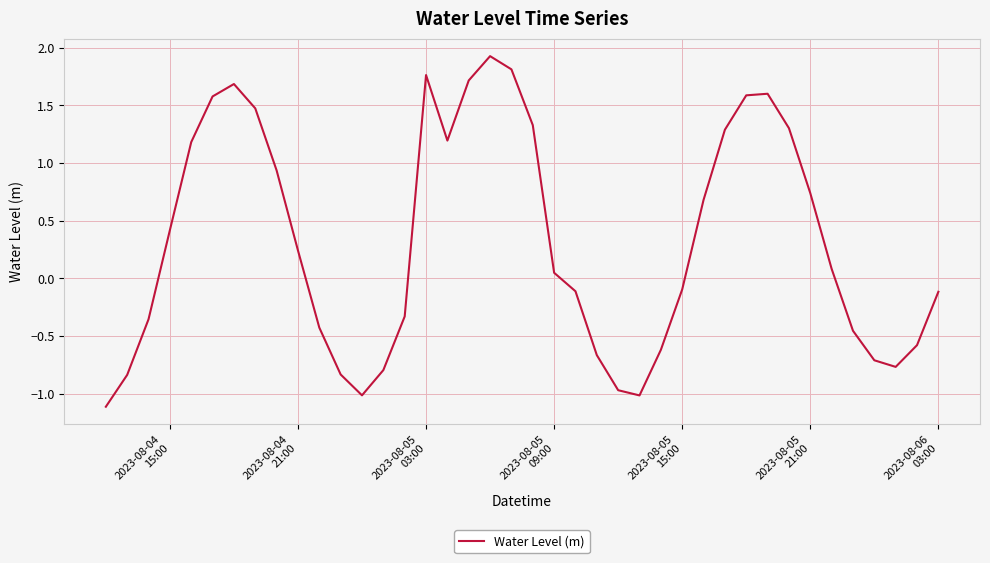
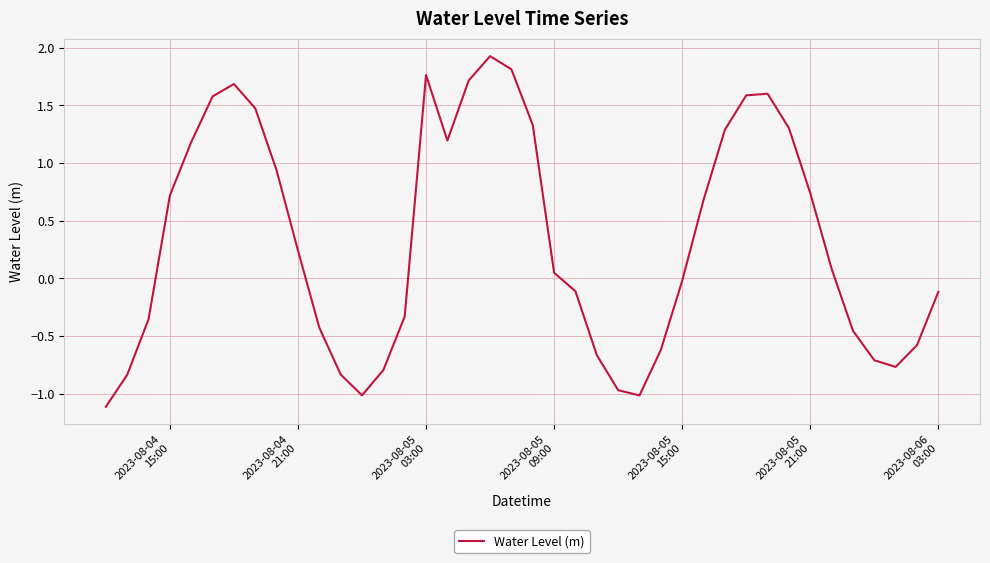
  {
-   "2023-08-04 15:00": 0.42,
+   "2023-08-04 15:00": 0.72,
    "2023-08-04 21:00": 0.24,
    "2023-08-05 03:00": 1.76,
    "2023-08-05 09:00": 0.05,
-   "2023-08-05 15:00": -0.10,
+   "2023-08-05 15:00": -0.02,
    "2023-08-05 21:00": 0.74,
    "2023-08-06 03:00": -0.12
  }
